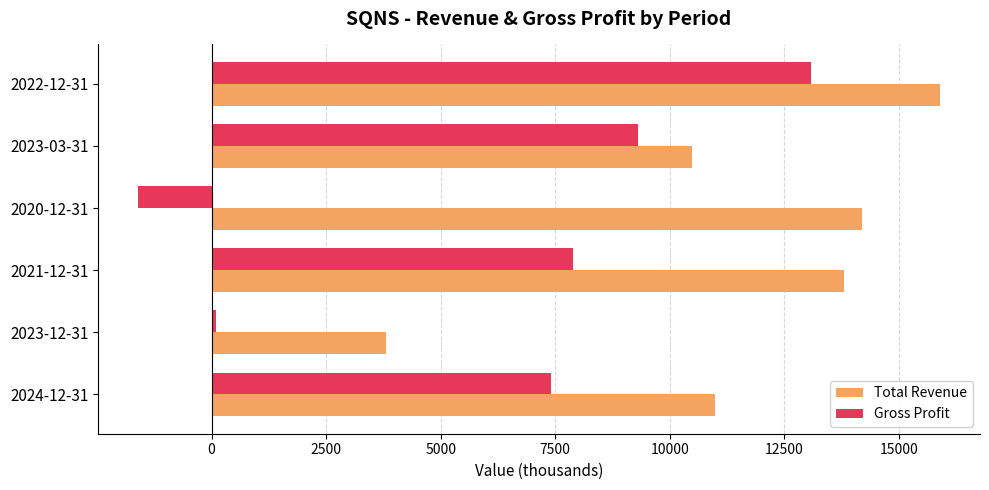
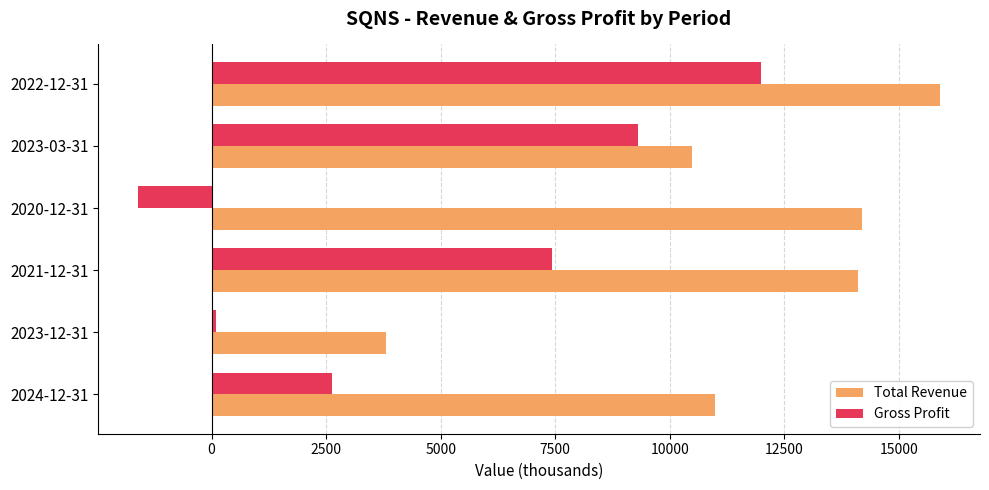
  {
    "Total Revenue": {
      "2022-12-31": 15900,
      "2023-03-31": 10500,
      "2020-12-31": 14200,
-     "2021-12-31": 13800,
+     "2021-12-31": 14100,
      "2023-12-31": 3800,
      "2024-12-31": 11000
    },
    "Gross Profit": {
-     "2022-12-31": 13100,
+     "2022-12-31": 12000,
      "2023-03-31": 9300,
      "2020-12-31": -1600,
-     "2021-12-31": 7900,
+     "2021-12-31": 7400,
      "2023-12-31": 100,
-     "2024-12-31": 7400
+     "2024-12-31": 2600
    }
  }
